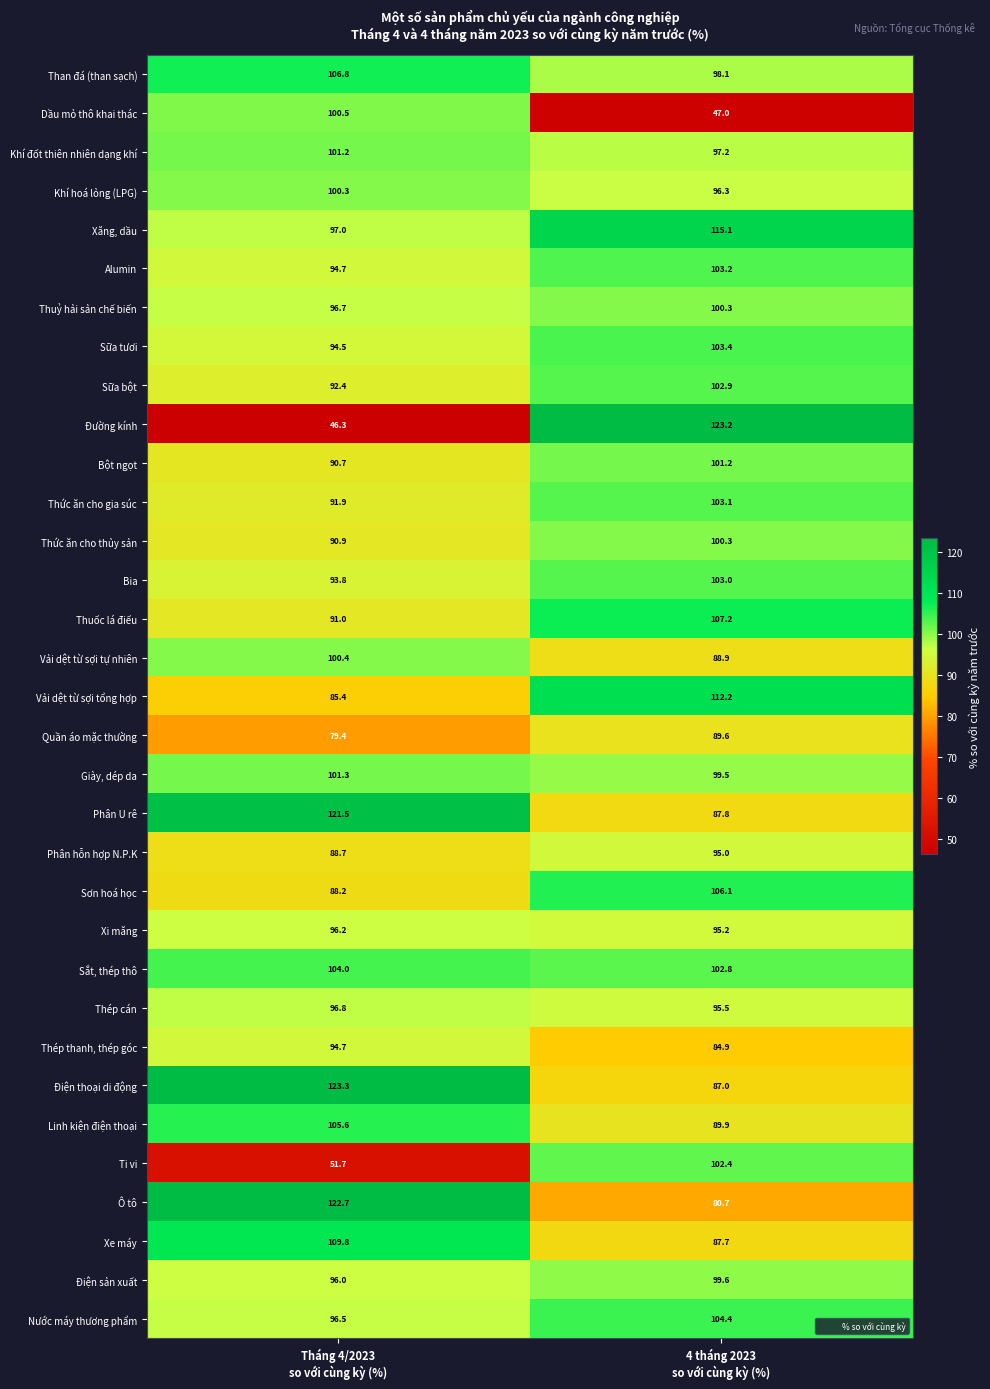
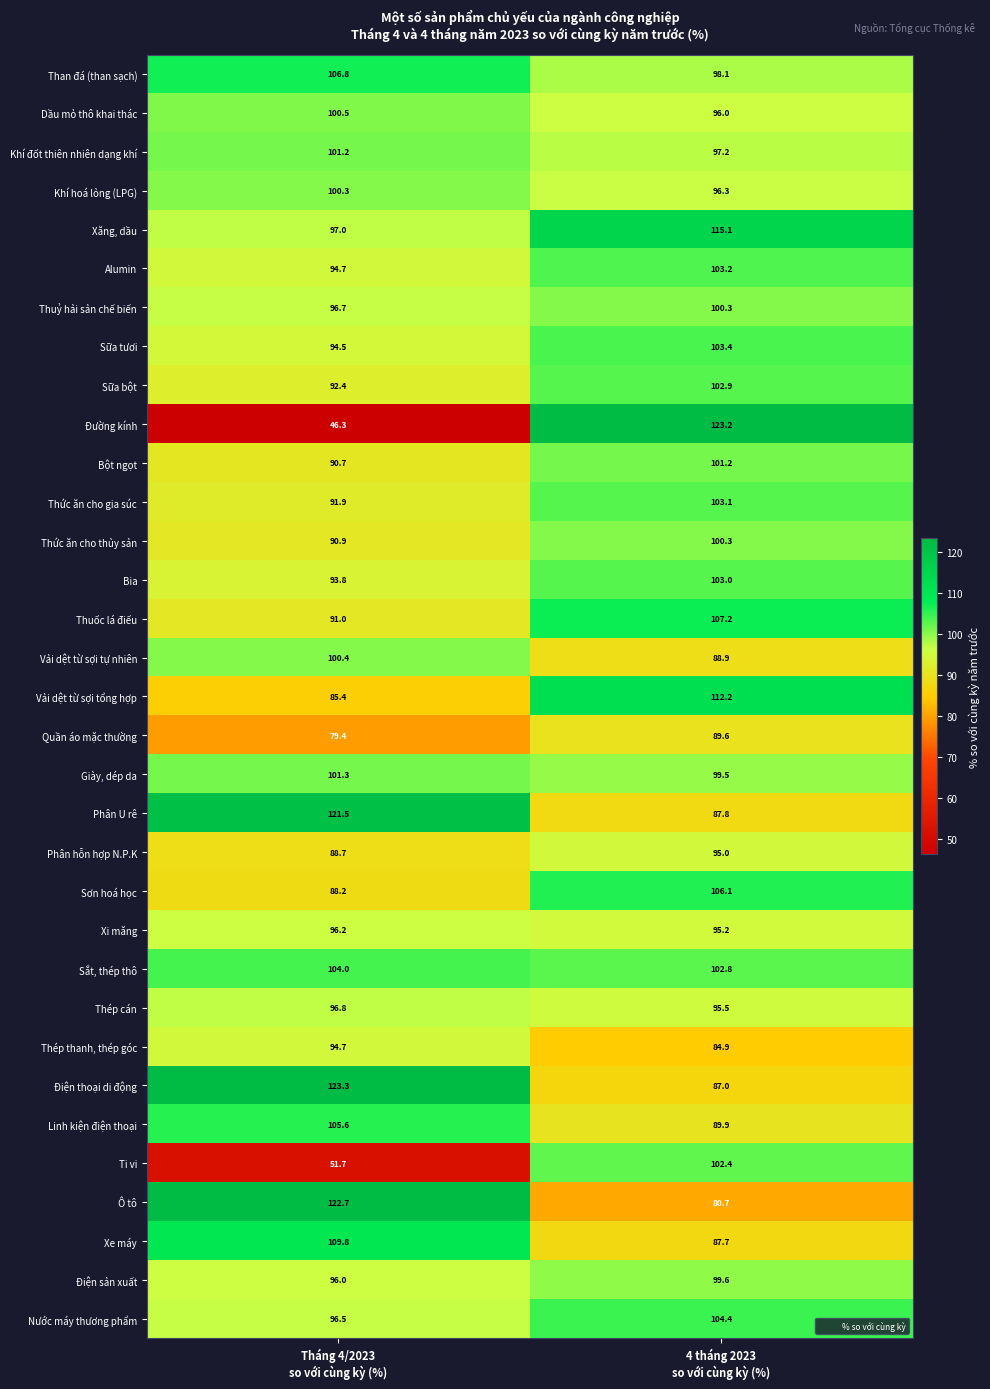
  {
    "Than đá (than sạch)": {
      "Tháng 4/2023 so với cùng kỳ (%)": 106.8,
      "4 tháng 2023 so với cùng kỳ (%)": 98.1
    },
    "Dầu mỏ thô khai thác": {
      "Tháng 4/2023 so với cùng kỳ (%)": 100.5,
-     "4 tháng 2023 so với cùng kỳ (%)": 47.0
+     "4 tháng 2023 so với cùng kỳ (%)": 96.0
    },
    "Khí đốt thiên nhiên dạng khí": {
      "Tháng 4/2023 so với cùng kỳ (%)": 101.2,
      "4 tháng 2023 so với cùng kỳ (%)": 97.2
    },
    "Khí hoá lỏng (LPG)": {
      "Tháng 4/2023 so với cùng kỳ (%)": 100.3,
      "4 tháng 2023 so với cùng kỳ (%)": 96.3
    },
    "Xăng, dầu": {
      "Tháng 4/2023 so với cùng kỳ (%)": 97.0,
      "4 tháng 2023 so với cùng kỳ (%)": 115.1
    },
    "Alumin": {
      "Tháng 4/2023 so với cùng kỳ (%)": 94.7,
      "4 tháng 2023 so với cùng kỳ (%)": 103.2
    },
    "Thuỷ hải sản chế biến": {
      "Tháng 4/2023 so với cùng kỳ (%)": 96.7,
      "4 tháng 2023 so với cùng kỳ (%)": 100.3
    },
    "Sữa tươi": {
      "Tháng 4/2023 so với cùng kỳ (%)": 94.5,
      "4 tháng 2023 so với cùng kỳ (%)": 103.4
    },
    "Sữa bột": {
      "Tháng 4/2023 so với cùng kỳ (%)": 92.4,
      "4 tháng 2023 so với cùng kỳ (%)": 102.9
    },
    "Đường kính": {
      "Tháng 4/2023 so với cùng kỳ (%)": 46.3,
      "4 tháng 2023 so với cùng kỳ (%)": 123.2
    },
    "Bột ngọt": {
      "Tháng 4/2023 so với cùng kỳ (%)": 90.7,
      "4 tháng 2023 so với cùng kỳ (%)": 101.2
    },
    "Thức ăn cho gia súc": {
      "Tháng 4/2023 so với cùng kỳ (%)": 91.9,
      "4 tháng 2023 so với cùng kỳ (%)": 103.1
    },
    "Thức ăn cho thủy sản": {
      "Tháng 4/2023 so với cùng kỳ (%)": 90.9,
      "4 tháng 2023 so với cùng kỳ (%)": 100.3
    },
    "Bia": {
      "Tháng 4/2023 so với cùng kỳ (%)": 93.8,
      "4 tháng 2023 so với cùng kỳ (%)": 103.0
    },
    "Thuốc lá điếu": {
      "Tháng 4/2023 so với cùng kỳ (%)": 91.0,
      "4 tháng 2023 so với cùng kỳ (%)": 107.2
    },
    "Vải dệt từ sợi tự nhiên": {
      "Tháng 4/2023 so với cùng kỳ (%)": 100.4,
      "4 tháng 2023 so với cùng kỳ (%)": 88.9
    },
    "Vải dệt từ sợi tổng hợp": {
      "Tháng 4/2023 so với cùng kỳ (%)": 85.4,
      "4 tháng 2023 so với cùng kỳ (%)": 112.2
    },
    "Quần áo mặc thường": {
      "Tháng 4/2023 so với cùng kỳ (%)": 79.4,
      "4 tháng 2023 so với cùng kỳ (%)": 89.6
    },
    "Giày, dép da": {
      "Tháng 4/2023 so với cùng kỳ (%)": 101.3,
      "4 tháng 2023 so với cùng kỳ (%)": 99.5
    },
    "Phân U rê": {
      "Tháng 4/2023 so với cùng kỳ (%)": 121.5,
      "4 tháng 2023 so với cùng kỳ (%)": 87.8
    },
    "Phân hỗn hợp N.P.K": {
      "Tháng 4/2023 so với cùng kỳ (%)": 88.7,
      "4 tháng 2023 so với cùng kỳ (%)": 95.0
    },
    "Sơn hoá học": {
      "Tháng 4/2023 so với cùng kỳ (%)": 88.2,
      "4 tháng 2023 so với cùng kỳ (%)": 106.1
    },
    "Xi măng": {
      "Tháng 4/2023 so với cùng kỳ (%)": 96.2,
      "4 tháng 2023 so với cùng kỳ (%)": 95.2
    },
    "Sắt, thép thô": {
      "Tháng 4/2023 so với cùng kỳ (%)": 104.0,
      "4 tháng 2023 so với cùng kỳ (%)": 102.8
    },
    "Thép cán": {
      "Tháng 4/2023 so với cùng kỳ (%)": 96.8,
      "4 tháng 2023 so với cùng kỳ (%)": 95.5
    },
    "Thép thanh, thép góc": {
      "Tháng 4/2023 so với cùng kỳ (%)": 94.7,
      "4 tháng 2023 so với cùng kỳ (%)": 84.9
    },
    "Điện thoại di động": {
      "Tháng 4/2023 so với cùng kỳ (%)": 123.3,
      "4 tháng 2023 so với cùng kỳ (%)": 87.0
    },
    "Linh kiện điện thoại": {
      "Tháng 4/2023 so với cùng kỳ (%)": 105.6,
      "4 tháng 2023 so với cùng kỳ (%)": 89.9
    },
    "Ti vi": {
      "Tháng 4/2023 so với cùng kỳ (%)": 51.7,
      "4 tháng 2023 so với cùng kỳ (%)": 102.4
    },
    "Ô tô": {
      "Tháng 4/2023 so với cùng kỳ (%)": 122.7,
      "4 tháng 2023 so với cùng kỳ (%)": 80.7
    },
    "Xe máy": {
      "Tháng 4/2023 so với cùng kỳ (%)": 109.8,
      "4 tháng 2023 so với cùng kỳ (%)": 87.7
    },
    "Điện sản xuất": {
      "Tháng 4/2023 so với cùng kỳ (%)": 96.0,
      "4 tháng 2023 so với cùng kỳ (%)": 99.6
    },
    "Nước máy thương phẩm": {
      "Tháng 4/2023 so với cùng kỳ (%)": 96.5,
      "4 tháng 2023 so với cùng kỳ (%)": 104.4
    }
  }
